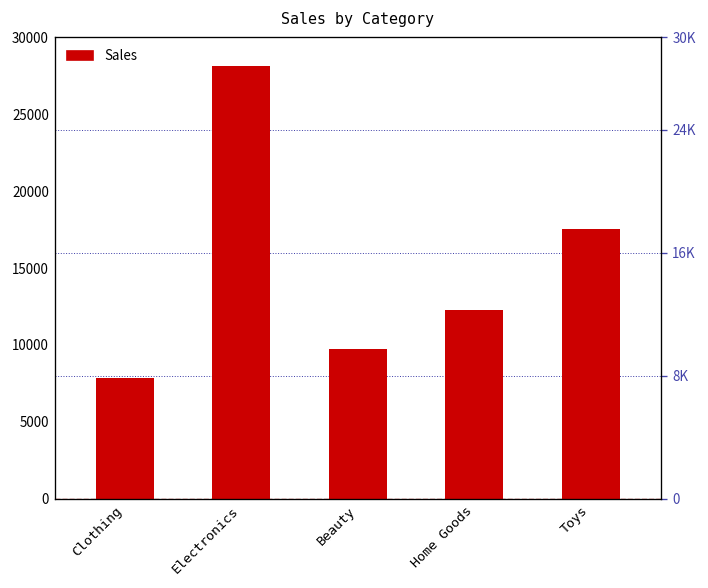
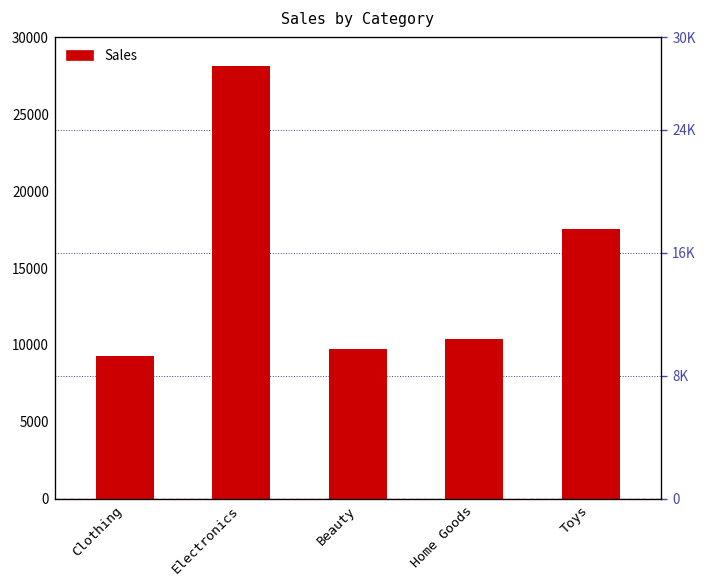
  {
-   "Clothing": 7800,
+   "Clothing": 9300,
    "Electronics": 28200,
    "Beauty": 9800,
-   "Home Goods": 12200,
+   "Home Goods": 10400,
    "Toys": 17600
  }
